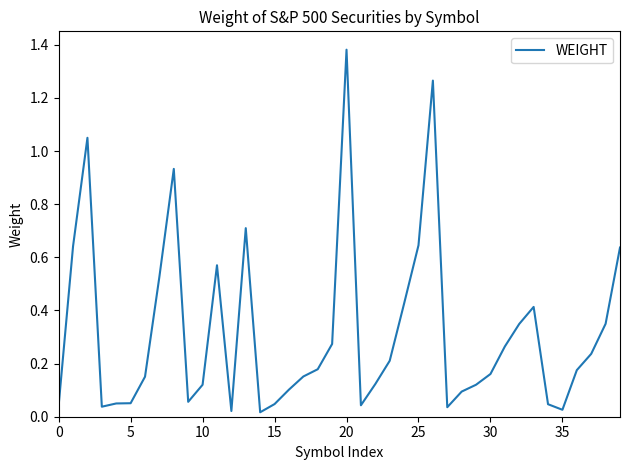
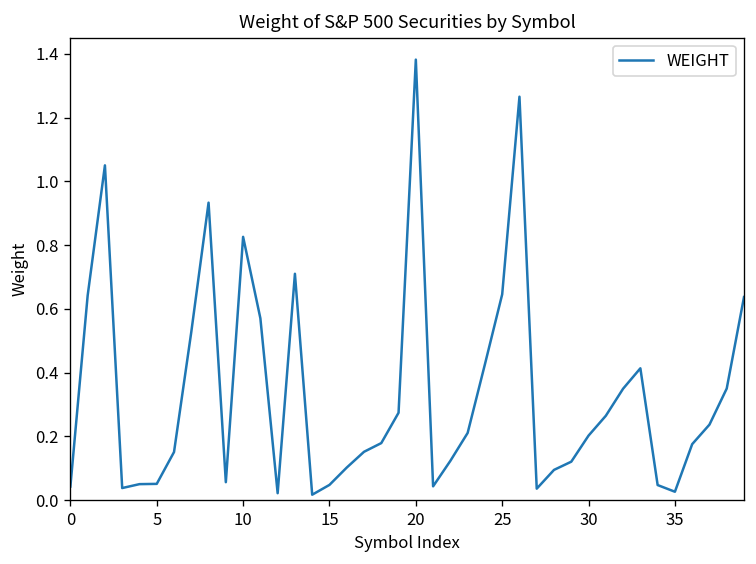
  {
    "0": 0.04,
    "5": 0.05,
-   "10": 0.12,
+   "10": 0.83,
    "15": 0.05,
    "20": 1.38,
    "25": 0.65,
-   "30": 0.16,
+   "30": 0.20,
    "35": 0.03
  }
